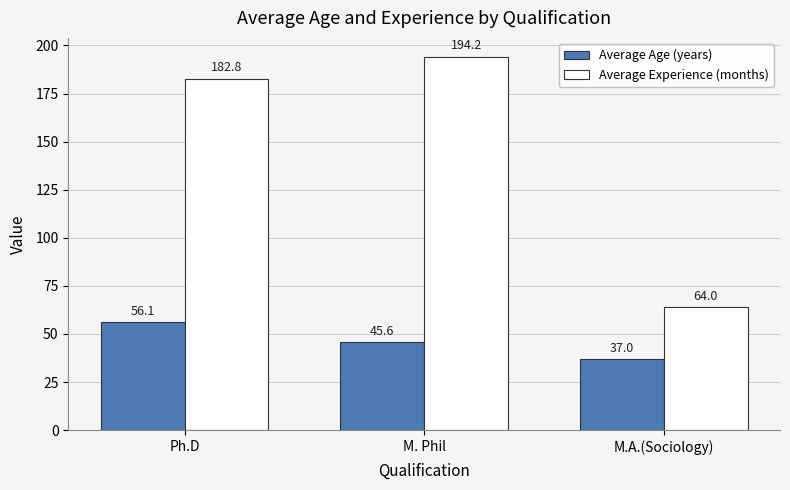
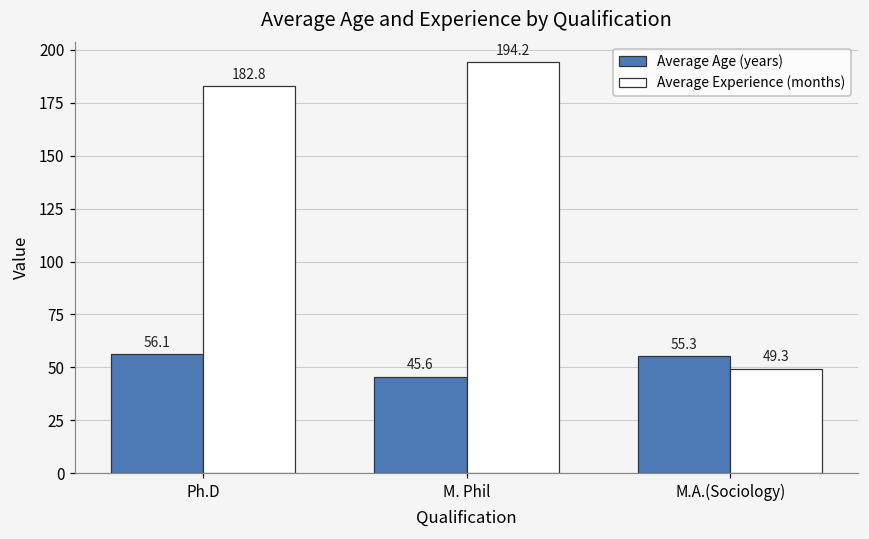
  {
    "Average Age (years)": {
      "Ph.D": 56.1,
      "M. Phil": 45.6,
-     "M.A.(Sociology)": 37.0
+     "M.A.(Sociology)": 55.3
    },
    "Average Experience (months)": {
      "Ph.D": 182.8,
      "M. Phil": 194.2,
-     "M.A.(Sociology)": 64.0
+     "M.A.(Sociology)": 49.3
    }
  }
